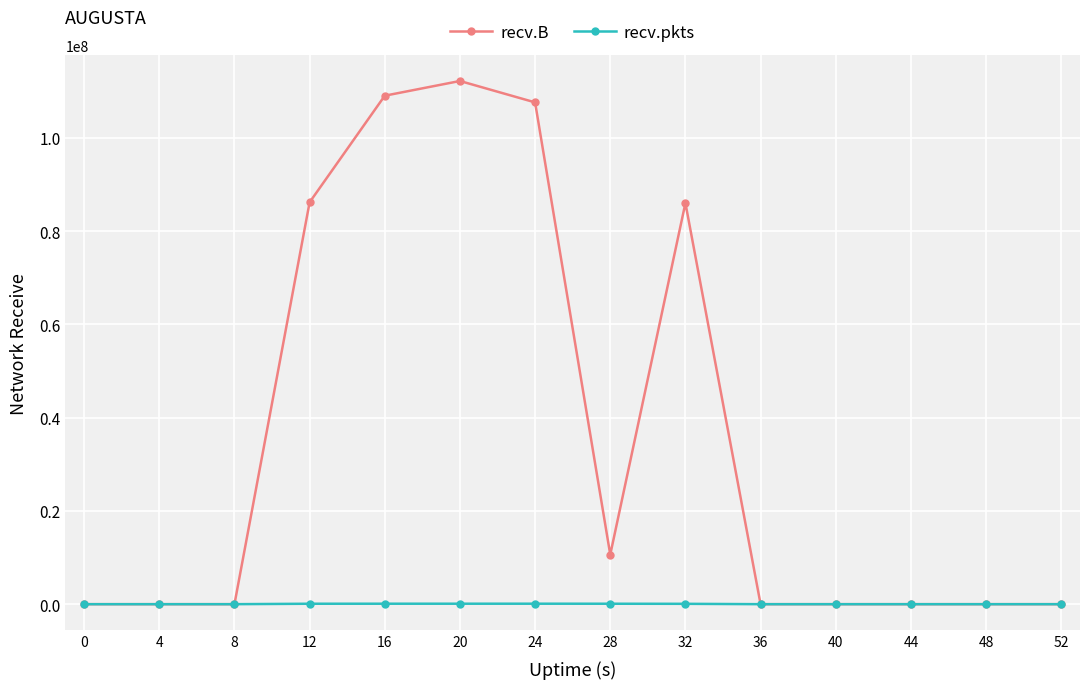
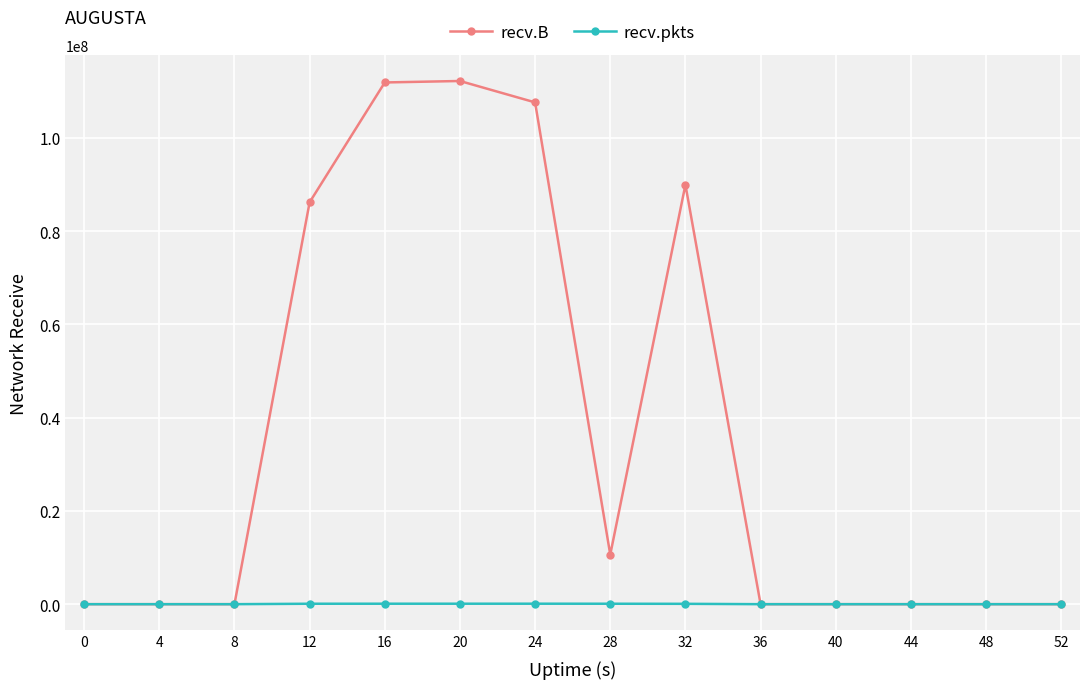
  {
    "recv.B": {
      "12": 86000000,
-     "16": 109000000,
+     "16": 112000000,
      "20": 112000000,
      "24": 108000000,
      "28": 11000000,
-     "32": 86000000
+     "32": 90000000
    },
    "recv.pkts": {
      "12": 0,
      "16": 0,
      "20": 0,
      "24": 0,
      "28": 0,
      "32": 0
    }
  }
